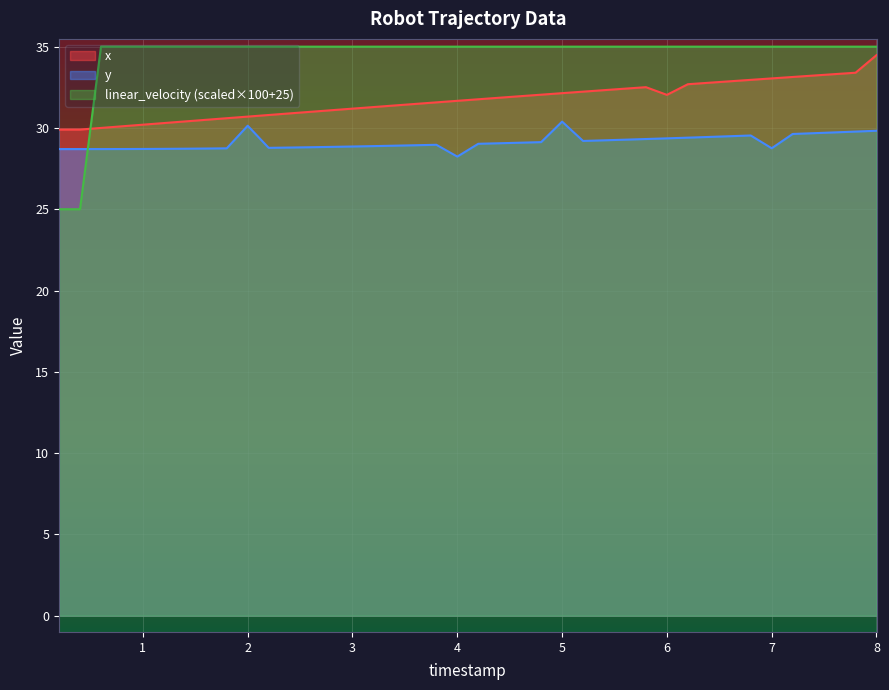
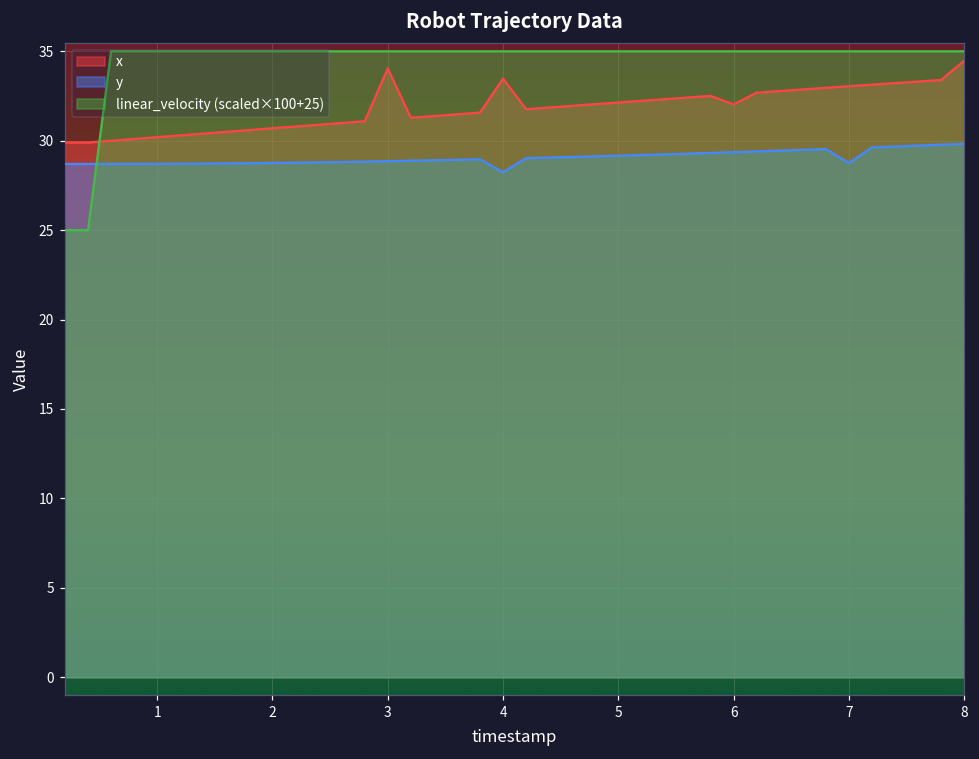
  {
    "x": {
      "1": 30.2,
      "2": 30.7,
-     "3": 31.2,
-     "4": 31.7,
+     "3": 34.0,
+     "4": 33.5,
      "5": 32.1,
      "6": 32.0,
      "7": 33.0,
      "8": 34.5
    },
    "y": {
      "1": 28.7,
-     "2": 30.1,
+     "2": 28.8,
      "3": 28.9,
      "4": 28.2,
-     "5": 30.4,
+     "5": 29.2,
      "6": 29.4,
      "7": 28.7,
      "8": 29.8
    },
    "linear_velocity (scaled×100+25)": {
      "3": 35.0,
      "4": 35.0,
      "5": 35.0,
      "6": 35.0,
      "7": 35.0,
      "8": 35.0
    }
  }
